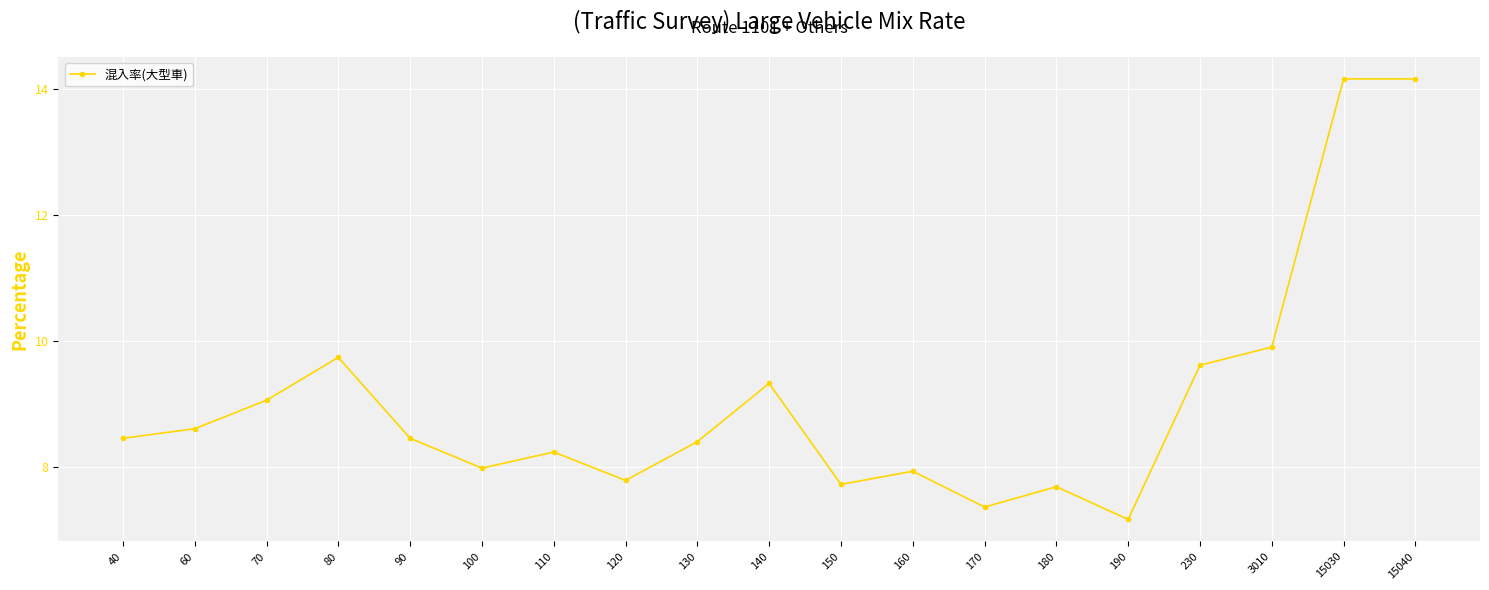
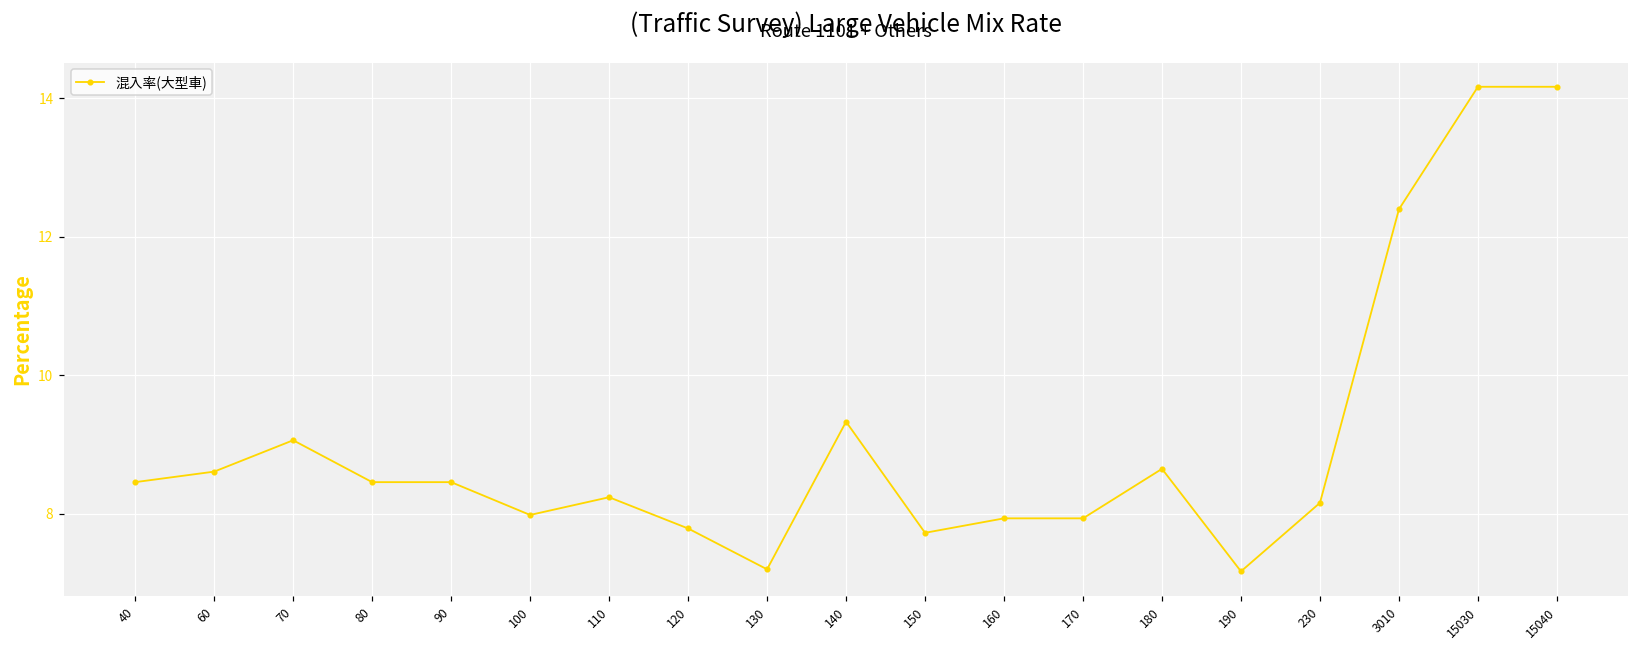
  {
    "40": 8.5,
    "60": 8.6,
    "70": 9.1,
-   "80": 9.7,
+   "80": 8.5,
    "90": 8.5,
    "100": 8.0,
    "110": 8.2,
    "120": 7.8,
-   "130": 8.4,
+   "130": 7.2,
    "140": 9.3,
    "150": 7.7,
    "160": 7.9,
-   "170": 7.4,
-   "180": 7.7,
+   "170": 7.9,
+   "180": 8.6,
    "190": 7.2,
-   "230": 9.6,
-   "3010": 9.9,
+   "230": 8.2,
+   "3010": 12.4,
    "15030": 14.2,
    "15040": 14.2
  }
